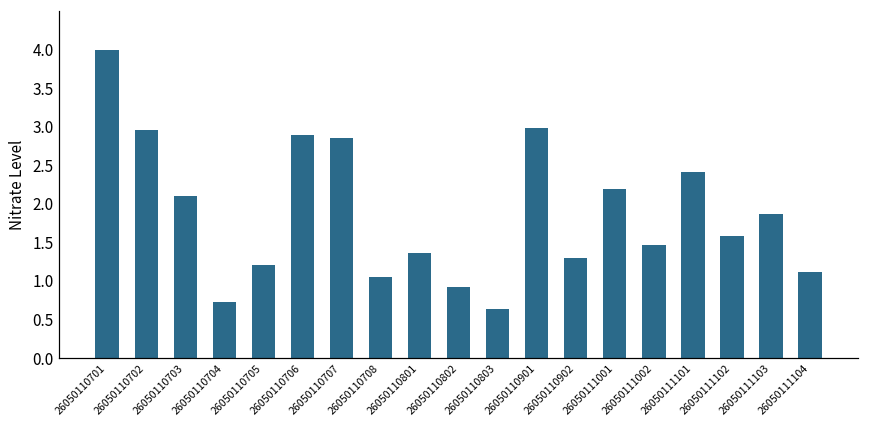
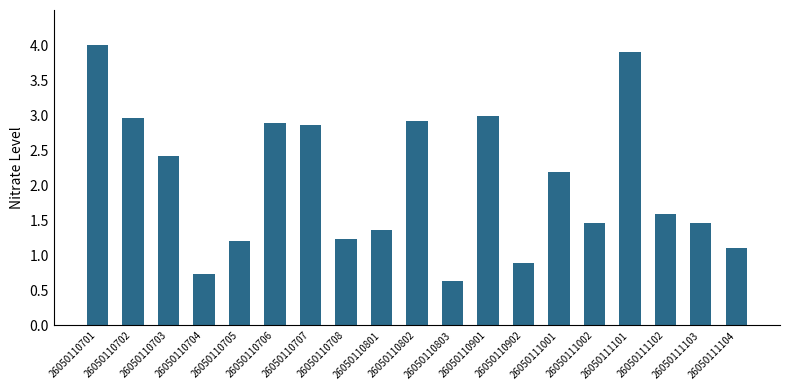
  {
    "26050110701": 4.0,
    "26050110702": 3.0,
-   "26050110703": 2.1,
+   "26050110703": 2.4,
    "26050110704": 0.7,
    "26050110705": 1.2,
    "26050110706": 2.9,
    "26050110707": 2.9,
-   "26050110708": 1.0,
+   "26050110708": 1.2,
    "26050110801": 1.4,
-   "26050110802": 0.9,
+   "26050110802": 2.9,
    "26050110803": 0.6,
    "26050110901": 3.0,
-   "26050110902": 1.3,
+   "26050110902": 0.9,
    "26050111001": 2.2,
    "26050111002": 1.5,
-   "26050111101": 2.4,
+   "26050111101": 3.9,
    "26050111102": 1.6,
-   "26050111103": 1.9,
+   "26050111103": 1.5,
    "26050111104": 1.1
  }
